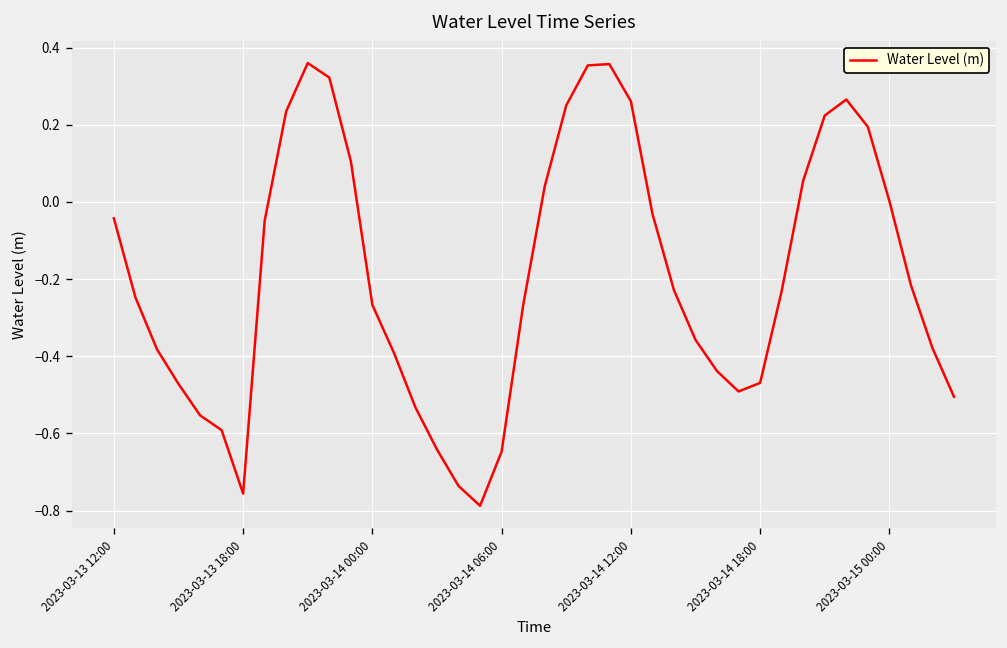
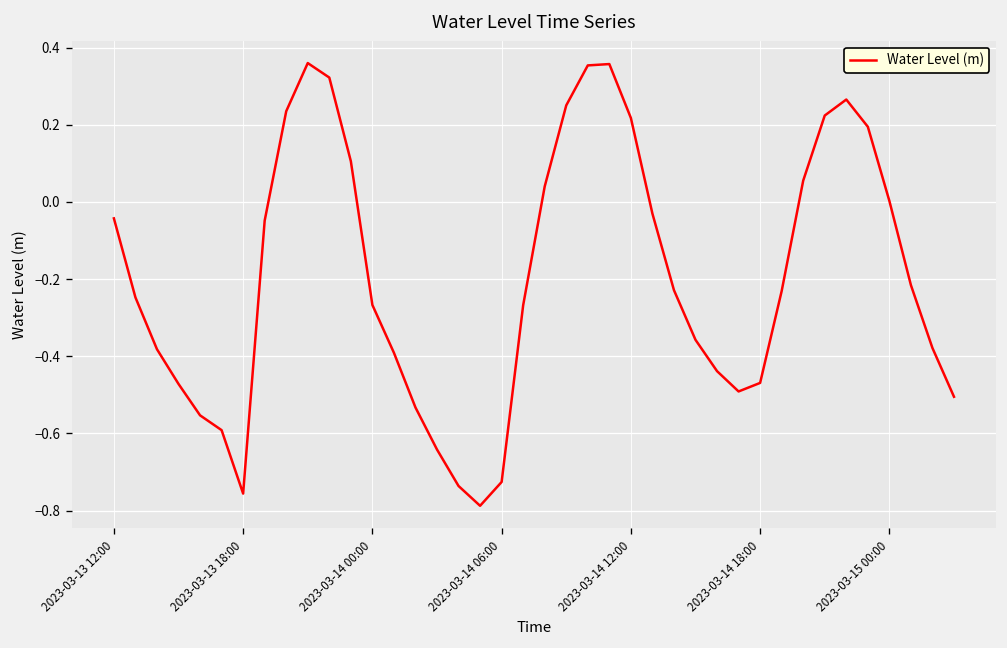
  {
    "2023-03-13 12:00": -0.04,
    "2023-03-13 18:00": -0.76,
    "2023-03-14 00:00": -0.27,
-   "2023-03-14 06:00": -0.65,
-   "2023-03-14 12:00": 0.26,
+   "2023-03-14 06:00": -0.73,
+   "2023-03-14 12:00": 0.22,
    "2023-03-14 18:00": -0.47,
    "2023-03-15 00:00": 0.00
  }
